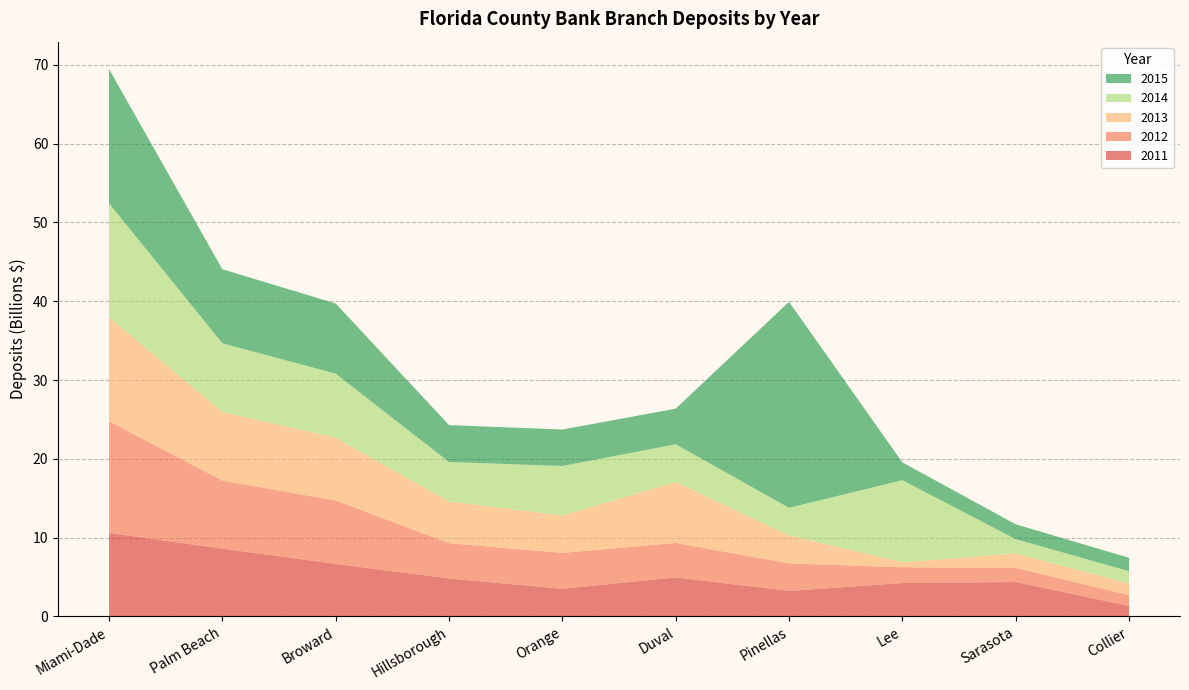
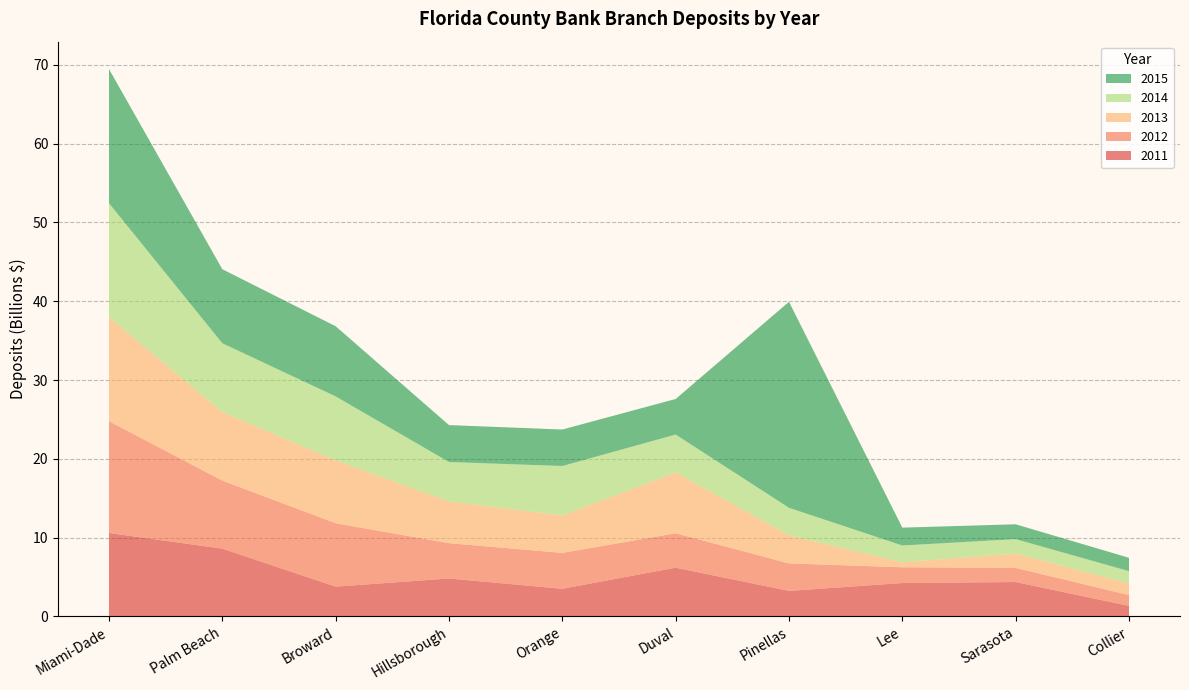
  {
    "2011": {
      "Miami-Dade": 11,
      "Palm Beach": 9,
-     "Broward": 7,
+     "Broward": 4,
      "Hillsborough": 5,
      "Orange": 3,
-     "Duval": 5,
+     "Duval": 6,
      "Pinellas": 3,
      "Lee": 4,
      "Sarasota": 4,
      "Collier": 1
    },
    "2012": {
      "Miami-Dade": 14,
      "Palm Beach": 9,
      "Broward": 8,
      "Hillsborough": 4,
      "Orange": 5,
      "Duval": 4,
      "Pinellas": 3,
      "Lee": 2,
      "Sarasota": 2,
      "Collier": 1
    },
    "2013": {
      "Miami-Dade": 13,
      "Palm Beach": 9,
      "Broward": 8,
      "Hillsborough": 5,
      "Orange": 5,
      "Duval": 8,
      "Pinellas": 4,
      "Lee": 1,
      "Sarasota": 2,
      "Collier": 1
    },
    "2014": {
      "Miami-Dade": 14,
      "Palm Beach": 9,
      "Broward": 8,
      "Hillsborough": 5,
      "Orange": 6,
      "Duval": 5,
      "Pinellas": 3,
-     "Lee": 10,
+     "Lee": 2,
      "Sarasota": 2,
      "Collier": 2
    },
    "2015": {
      "Miami-Dade": 17,
      "Palm Beach": 9,
      "Broward": 9,
      "Hillsborough": 5,
      "Orange": 5,
      "Duval": 5,
      "Pinellas": 26,
      "Lee": 2,
      "Sarasota": 2,
      "Collier": 2
    }
  }
